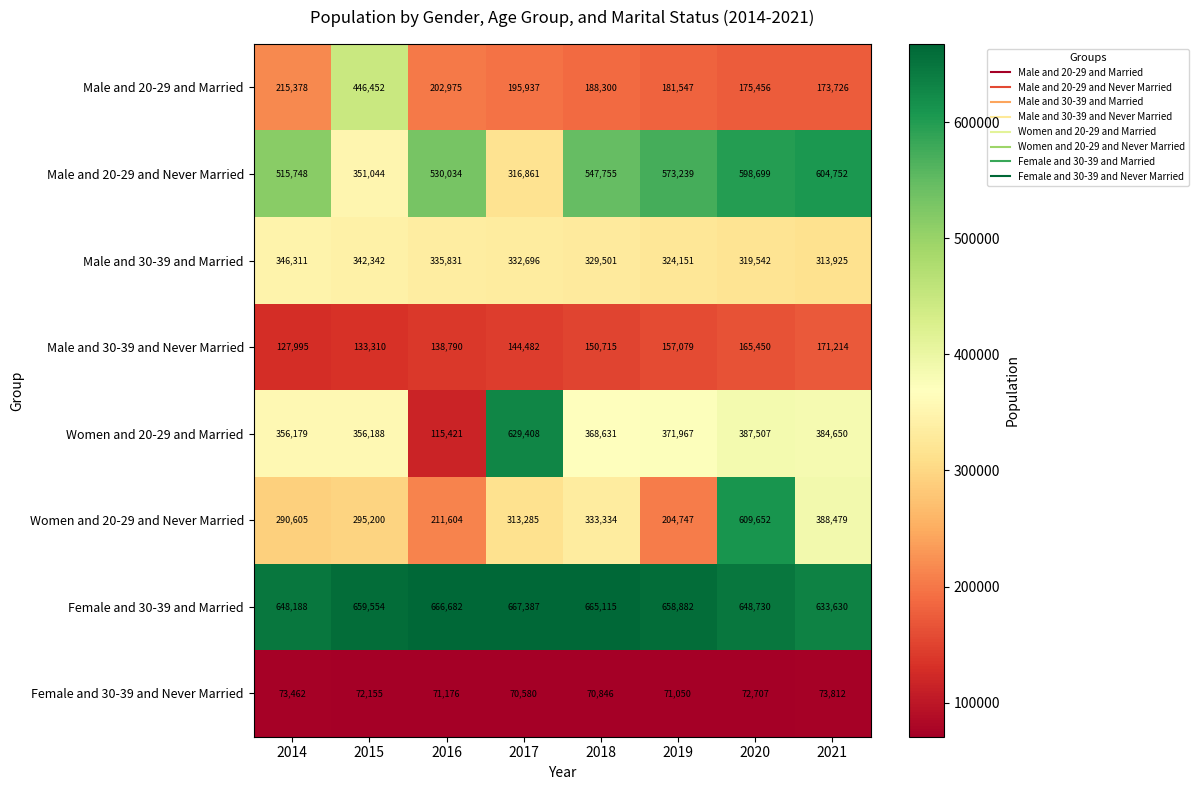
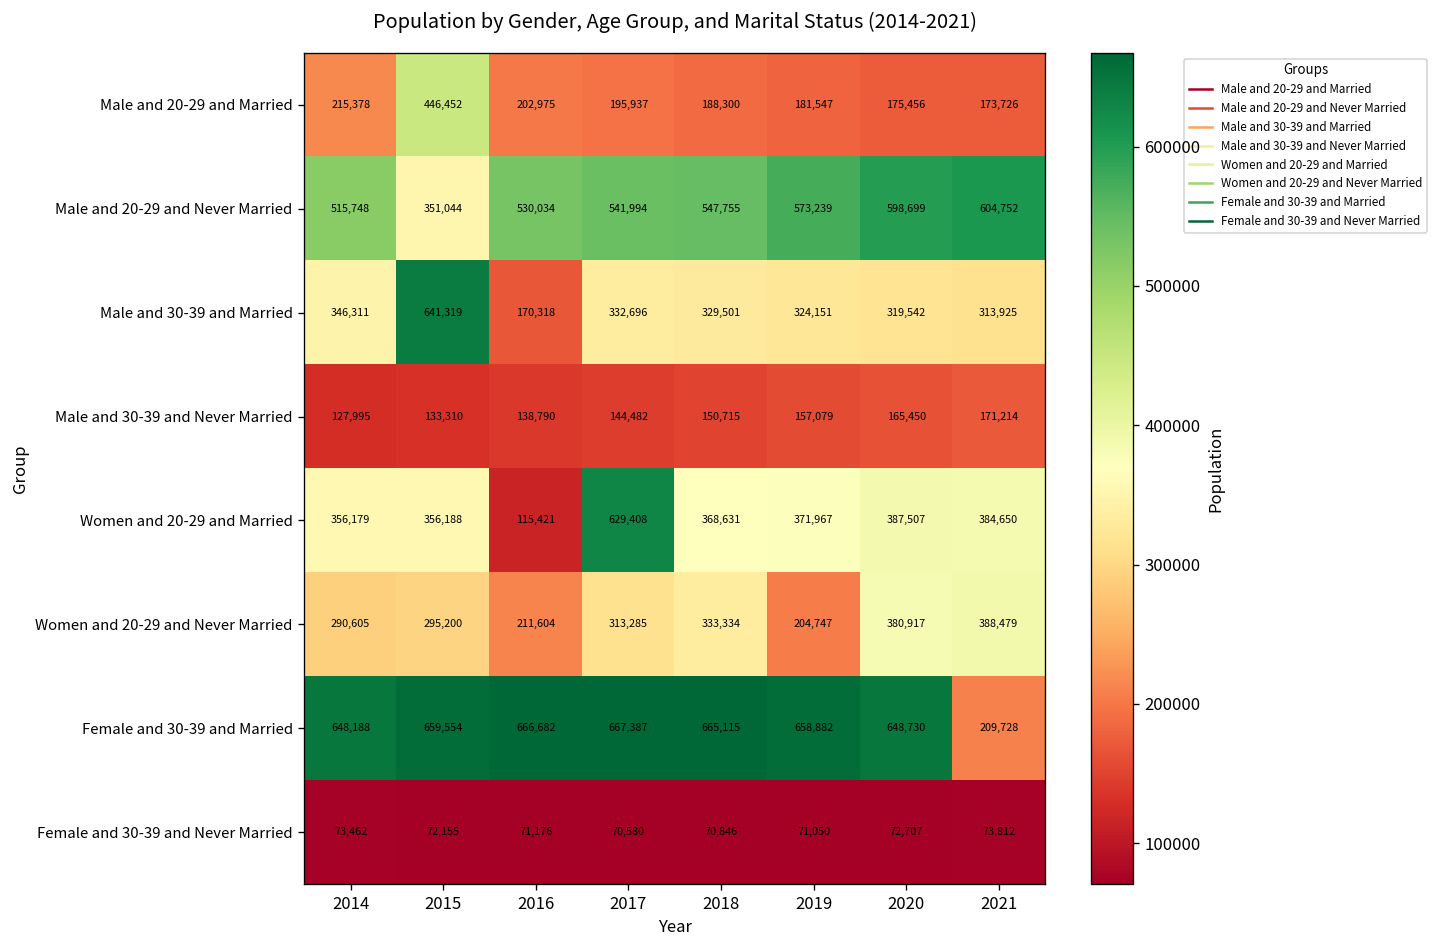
  {
    "Male and 20-29 and Married": {
      "2014": "215,378",
      "2015": "446,452",
      "2016": "202,975",
      "2017": "195,937",
      "2018": "188,300",
      "2019": "181,547",
      "2020": "175,456",
      "2021": "173,726"
    },
    "Male and 20-29 and Never Married": {
      "2014": "515,748",
      "2015": "351,044",
      "2016": "530,034",
-     "2017": "316,861",
+     "2017": "541,994",
      "2018": "547,755",
      "2019": "573,239",
      "2020": "598,699",
      "2021": "604,752"
    },
    "Male and 30-39 and Married": {
      "2014": "346,311",
-     "2015": "342,342",
-     "2016": "335,831",
+     "2015": "641,319",
+     "2016": "170,318",
      "2017": "332,696",
      "2018": "329,501",
      "2019": "324,151",
      "2020": "319,542",
      "2021": "313,925"
    },
    "Male and 30-39 and Never Married": {
      "2014": "127,995",
      "2015": "133,310",
      "2016": "138,790",
      "2017": "144,482",
      "2018": "150,715",
      "2019": "157,079",
      "2020": "165,450",
      "2021": "171,214"
    },
    "Women and 20-29 and Married": {
      "2014": "356,179",
      "2015": "356,188",
      "2016": "115,421",
      "2017": "629,408",
      "2018": "368,631",
      "2019": "371,967",
      "2020": "387,507",
      "2021": "384,650"
    },
    "Women and 20-29 and Never Married": {
      "2014": "290,605",
      "2015": "295,200",
      "2016": "211,604",
      "2017": "313,285",
      "2018": "333,334",
      "2019": "204,747",
-     "2020": "609,652",
+     "2020": "380,917",
      "2021": "388,479"
    },
    "Female and 30-39 and Married": {
      "2014": "648,188",
      "2015": "659,554",
      "2016": "666,682",
      "2017": "667,387",
      "2018": "665,115",
      "2019": "658,882",
      "2020": "648,730",
-     "2021": "633,630"
+     "2021": "209,728"
    },
    "Female and 30-39 and Never Married": {
      "2014": "73,462",
      "2015": "72,155",
      "2016": "71,176",
      "2017": "70,580",
      "2018": "70,846",
      "2019": "71,050",
      "2020": "72,707",
      "2021": "73,812"
    }
  }
